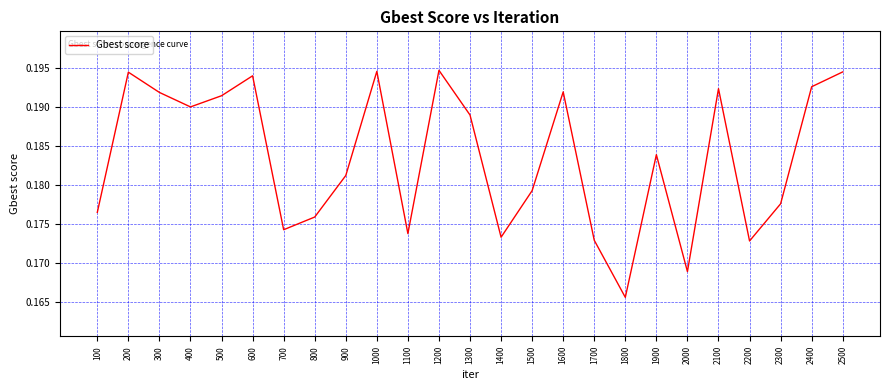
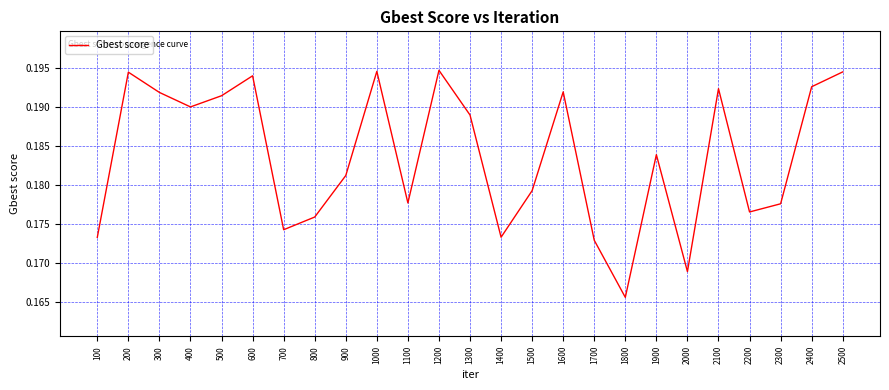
  {
-   "100": 0.177,
+   "100": 0.173,
    "200": 0.195,
    "300": 0.192,
    "400": 0.190,
    "500": 0.191,
    "600": 0.194,
    "700": 0.174,
    "800": 0.176,
    "900": 0.181,
    "1000": 0.195,
-   "1100": 0.174,
+   "1100": 0.178,
    "1200": 0.195,
    "1300": 0.189,
    "1400": 0.173,
    "1500": 0.179,
    "1600": 0.192,
    "1700": 0.173,
    "1800": 0.166,
    "1900": 0.184,
    "2000": 0.169,
    "2100": 0.192,
-   "2200": 0.173,
+   "2200": 0.177,
    "2300": 0.178,
    "2400": 0.193,
    "2500": 0.195
  }
